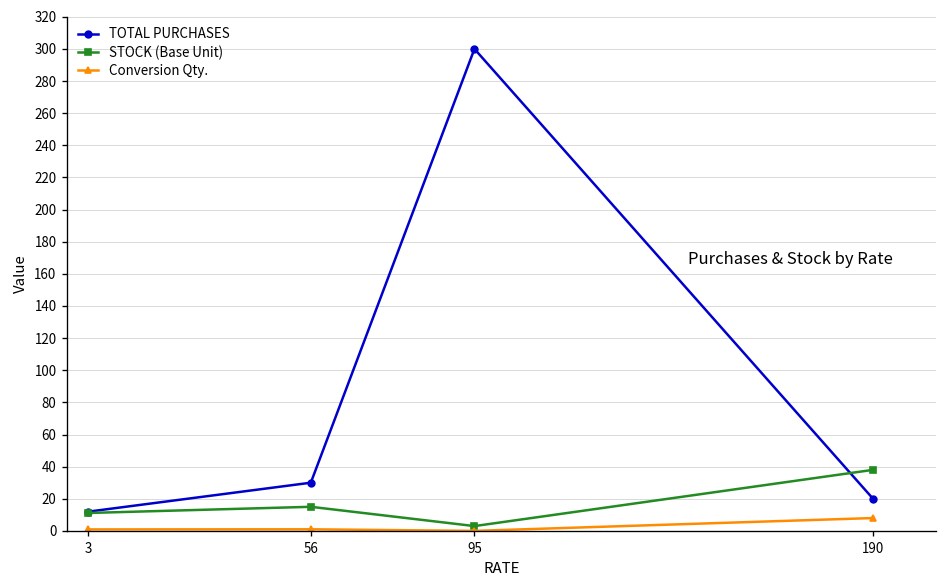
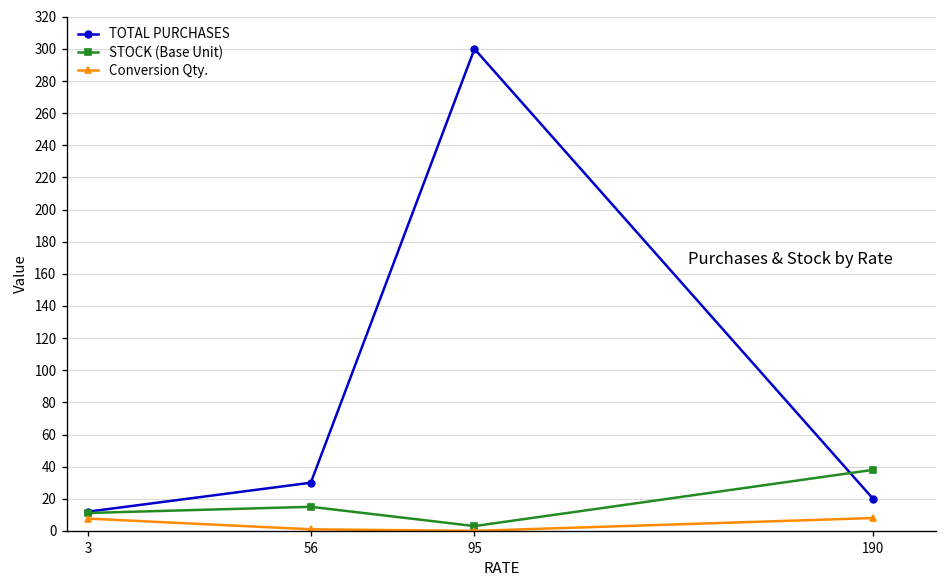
  {
    "TOTAL PURCHASES": {
      "56": 30,
      "95": 300,
      "190": 20
    },
    "STOCK (Base Unit)": {
      "56": 15,
      "95": 3,
      "190": 38
    },
    "Conversion Qty.": {
-     "3": 1,
+     "3": 8,
      "56": 1,
      "95": 0,
      "190": 8
    }
  }
